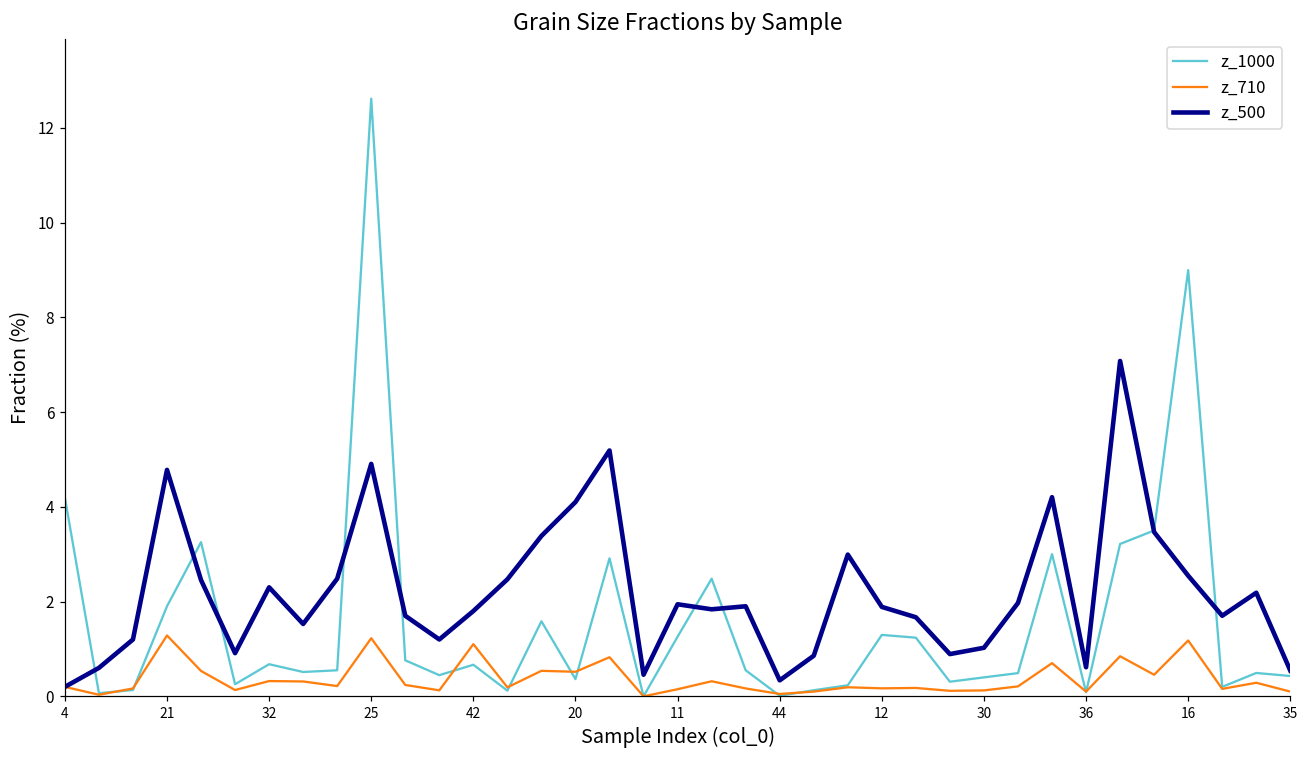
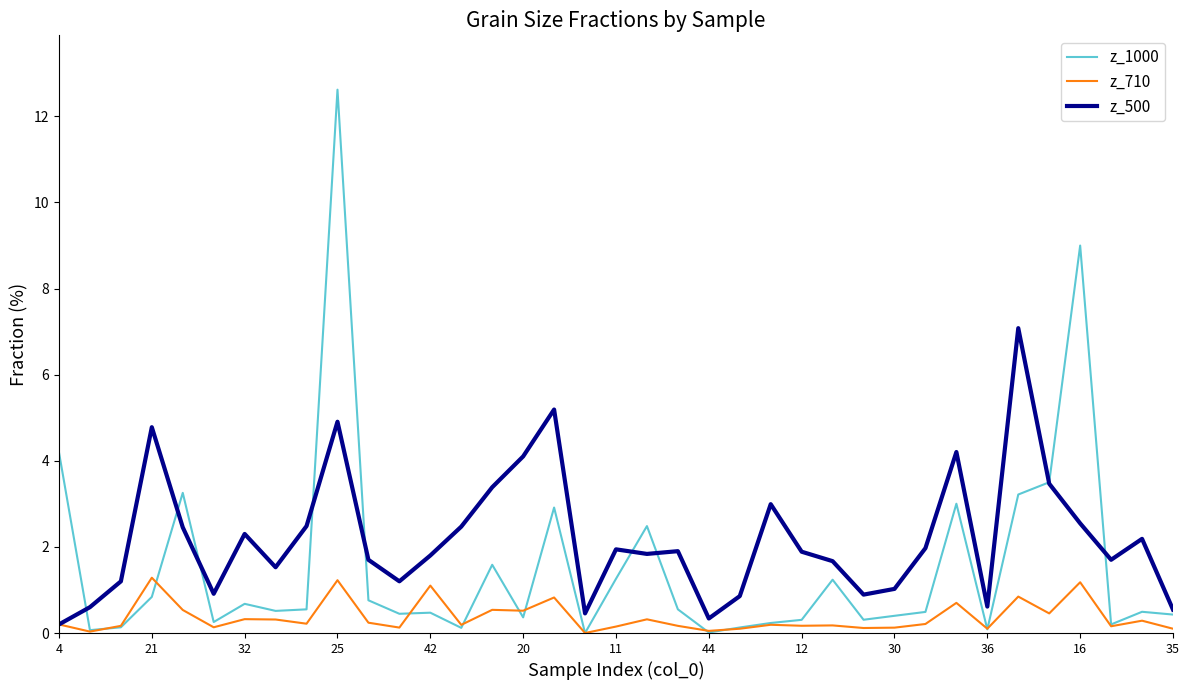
  {
    "z_1000": {
-     "21": 1.9,
-     "42": 0.7,
-     "12": 1.3,
+     "21": 0.8,
+     "42": 0.5,
+     "12": 0.3,
      "30": 0.4
    },
    "z_710": {
      "21": 1.3,
      "42": 1.1,
      "12": 0.2,
      "30": 0.1
    },
    "z_500": {
      "21": 4.8,
      "42": 1.8,
      "44": 0.3,
      "12": 1.9,
      "30": 1.0,
      "36": 0.6
    }
  }
